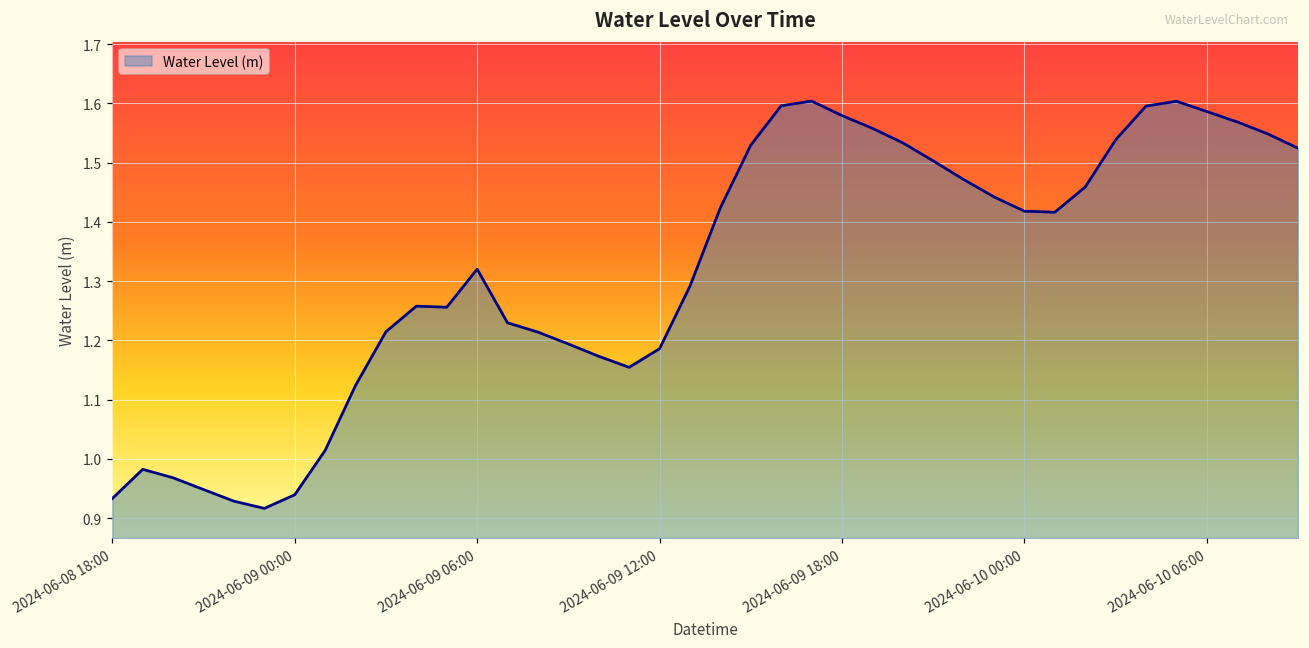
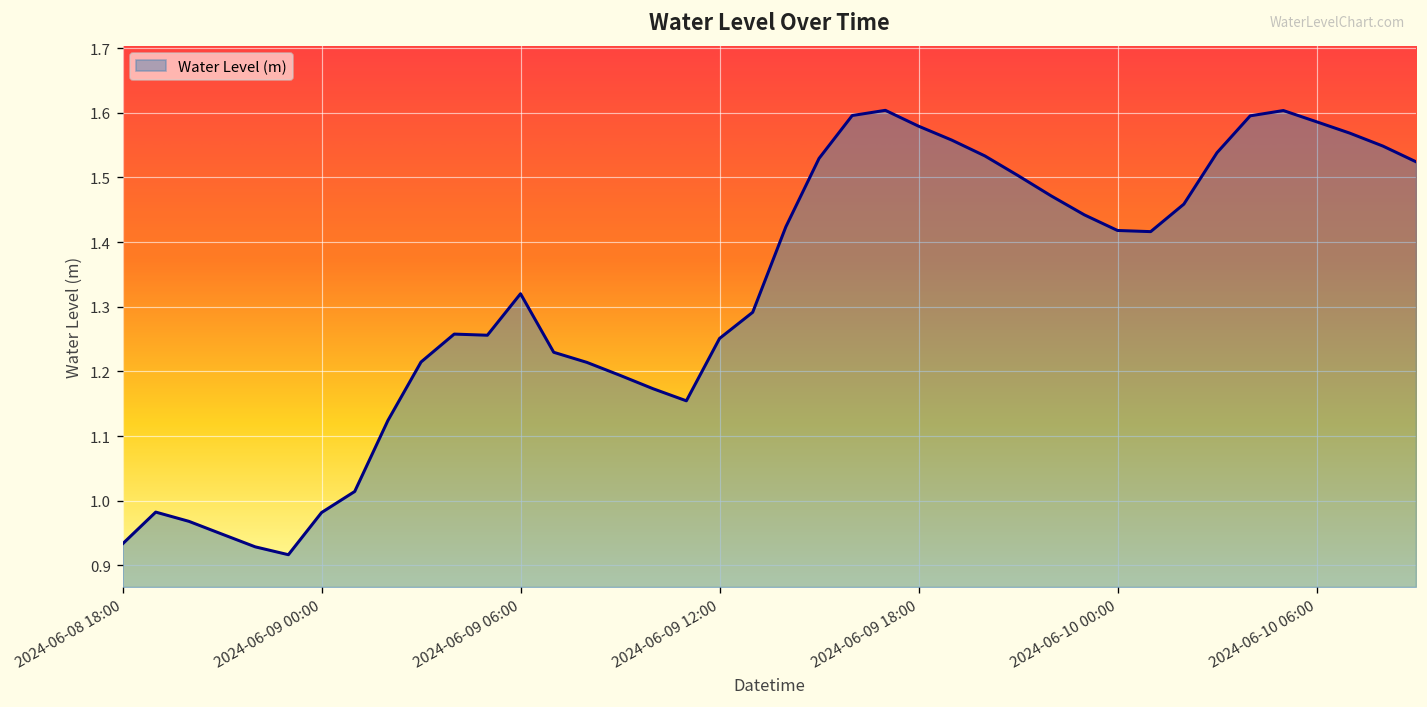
  {
    "2024-06-08 18:00": 0.93,
-   "2024-06-09 00:00": 0.94,
+   "2024-06-09 00:00": 0.98,
    "2024-06-09 06:00": 1.32,
-   "2024-06-09 12:00": 1.19,
+   "2024-06-09 12:00": 1.25,
    "2024-06-09 18:00": 1.58,
    "2024-06-10 00:00": 1.42,
    "2024-06-10 06:00": 1.59
  }
